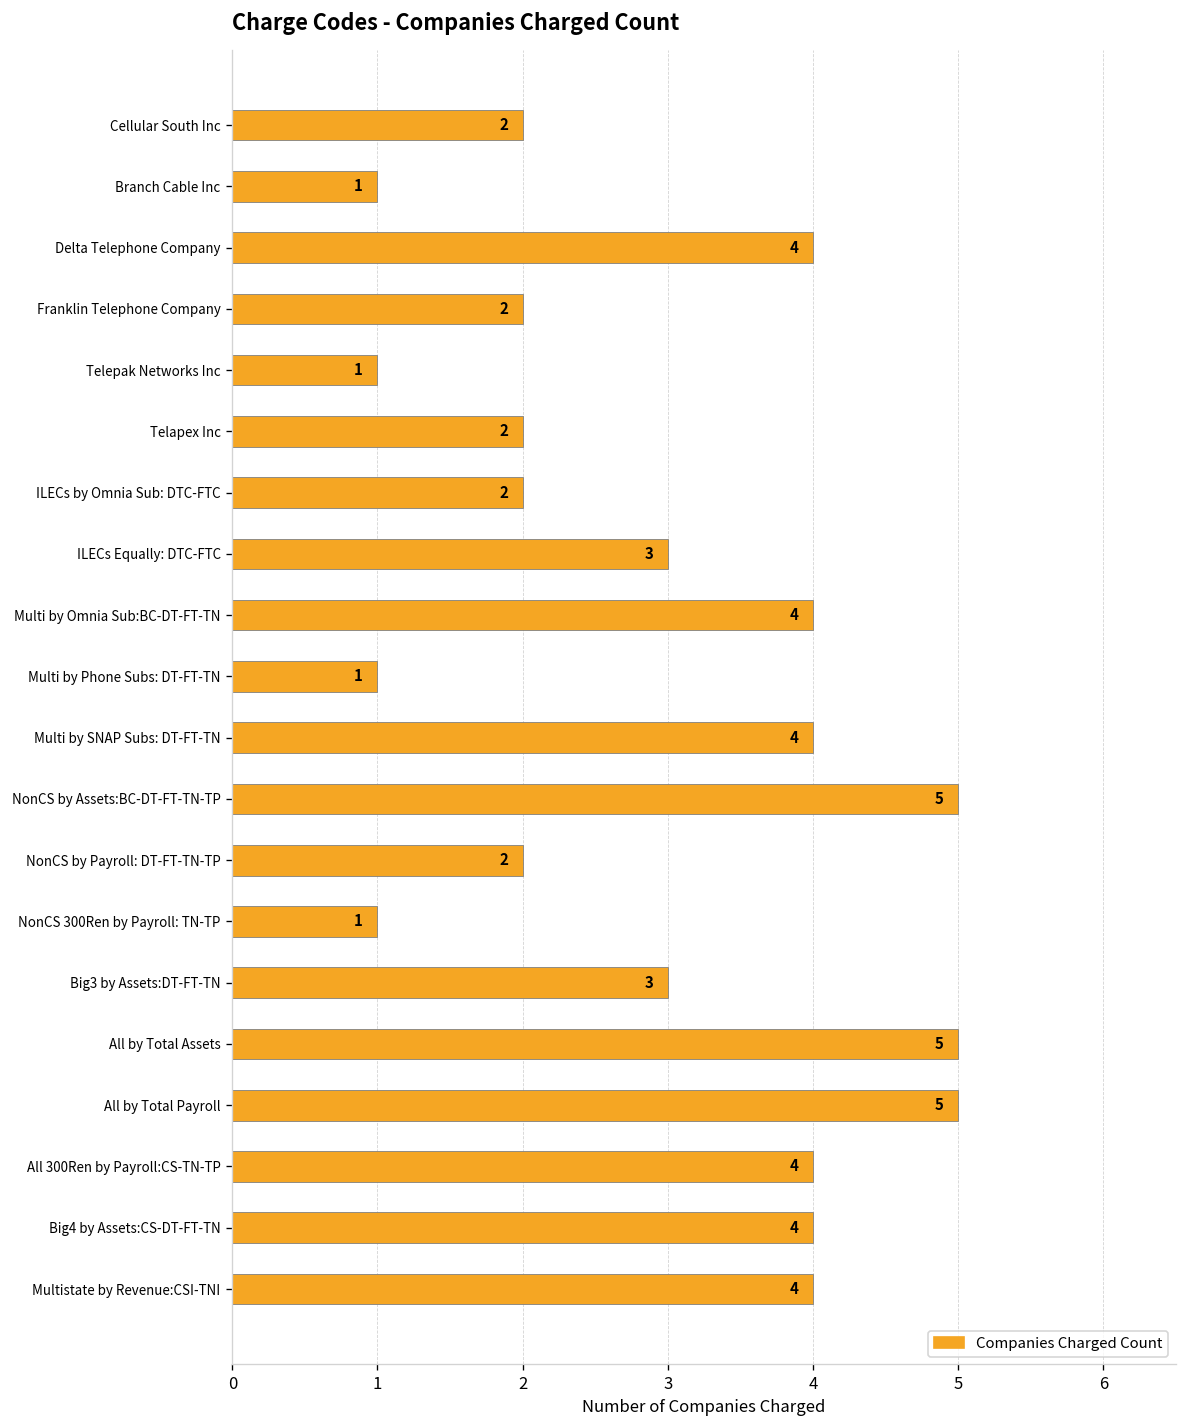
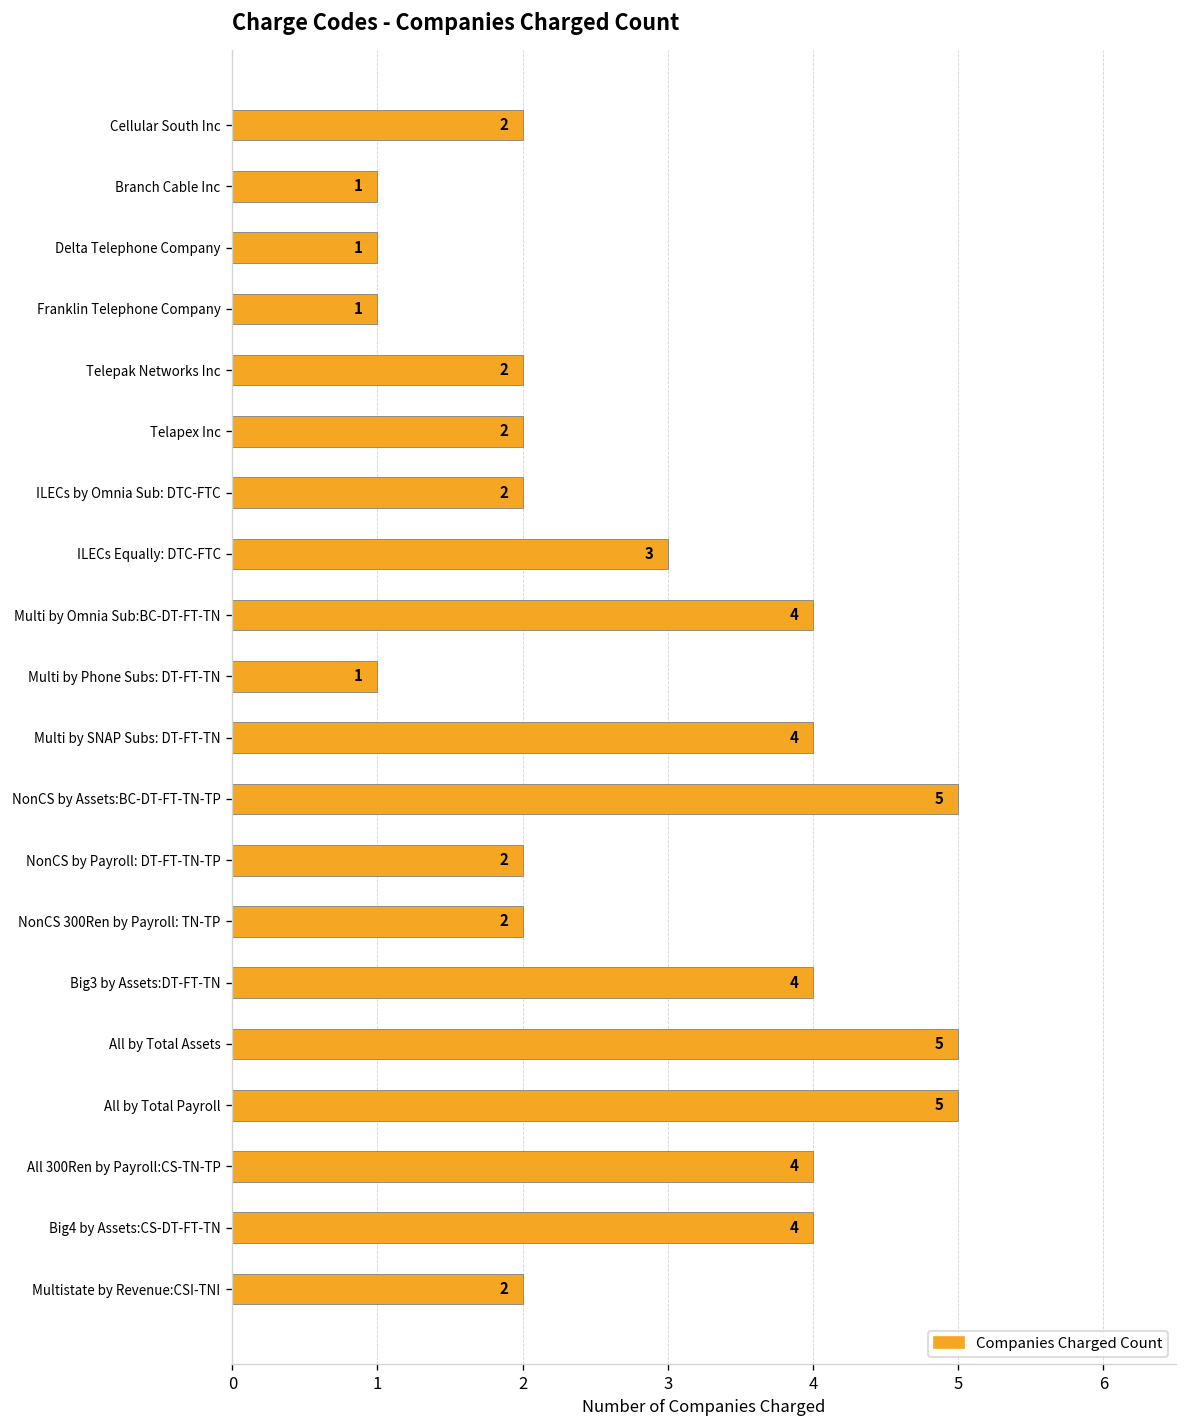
  {
    "Cellular South Inc": 2,
    "Branch Cable Inc": 1,
-   "Delta Telephone Company": 4,
-   "Franklin Telephone Company": 2,
-   "Telepak Networks Inc": 1,
+   "Delta Telephone Company": 1,
+   "Franklin Telephone Company": 1,
+   "Telepak Networks Inc": 2,
    "Telapex Inc": 2,
    "ILECs by Omnia Sub: DTC-FTC": 2,
    "ILECs Equally: DTC-FTC": 3,
    "Multi by Omnia Sub:BC-DT-FT-TN": 4,
    "Multi by Phone Subs: DT-FT-TN": 1,
    "Multi by SNAP Subs: DT-FT-TN": 4,
    "NonCS by Assets:BC-DT-FT-TN-TP": 5,
    "NonCS by Payroll: DT-FT-TN-TP": 2,
-   "NonCS 300Ren by Payroll: TN-TP": 1,
-   "Big3 by Assets:DT-FT-TN": 3,
+   "NonCS 300Ren by Payroll: TN-TP": 2,
+   "Big3 by Assets:DT-FT-TN": 4,
    "All by Total Assets": 5,
    "All by Total Payroll": 5,
    "All 300Ren by Payroll:CS-TN-TP": 4,
    "Big4 by Assets:CS-DT-FT-TN": 4,
-   "Multistate by Revenue:CSI-TNI": 4
+   "Multistate by Revenue:CSI-TNI": 2
  }
